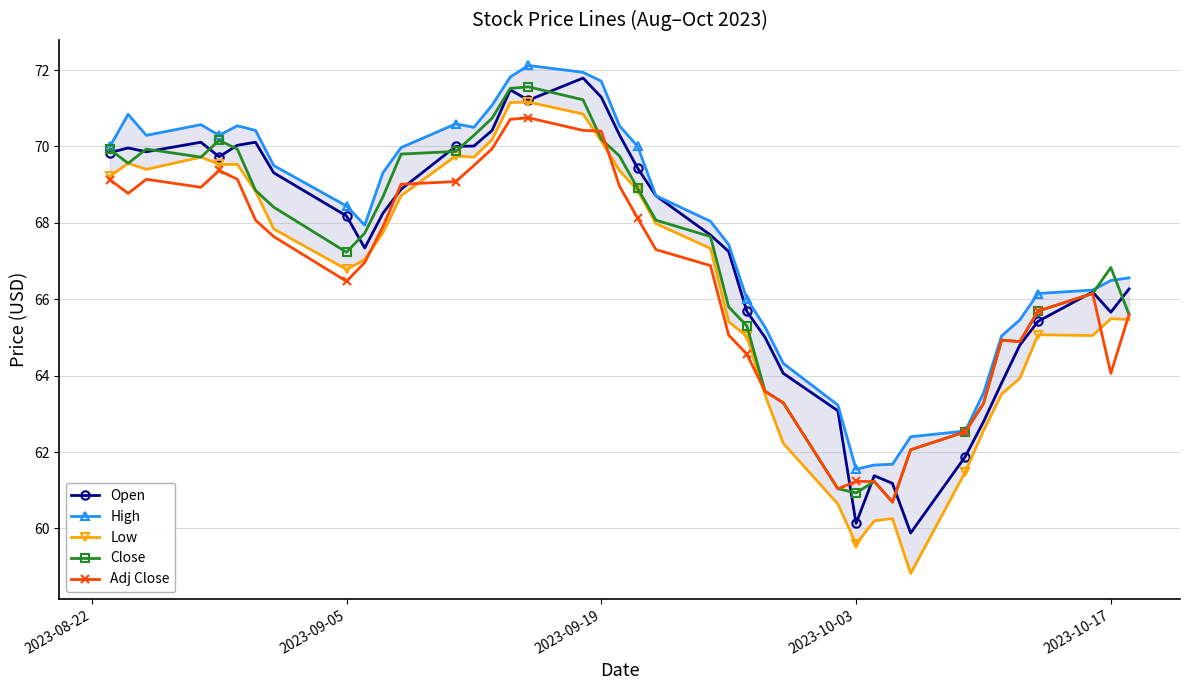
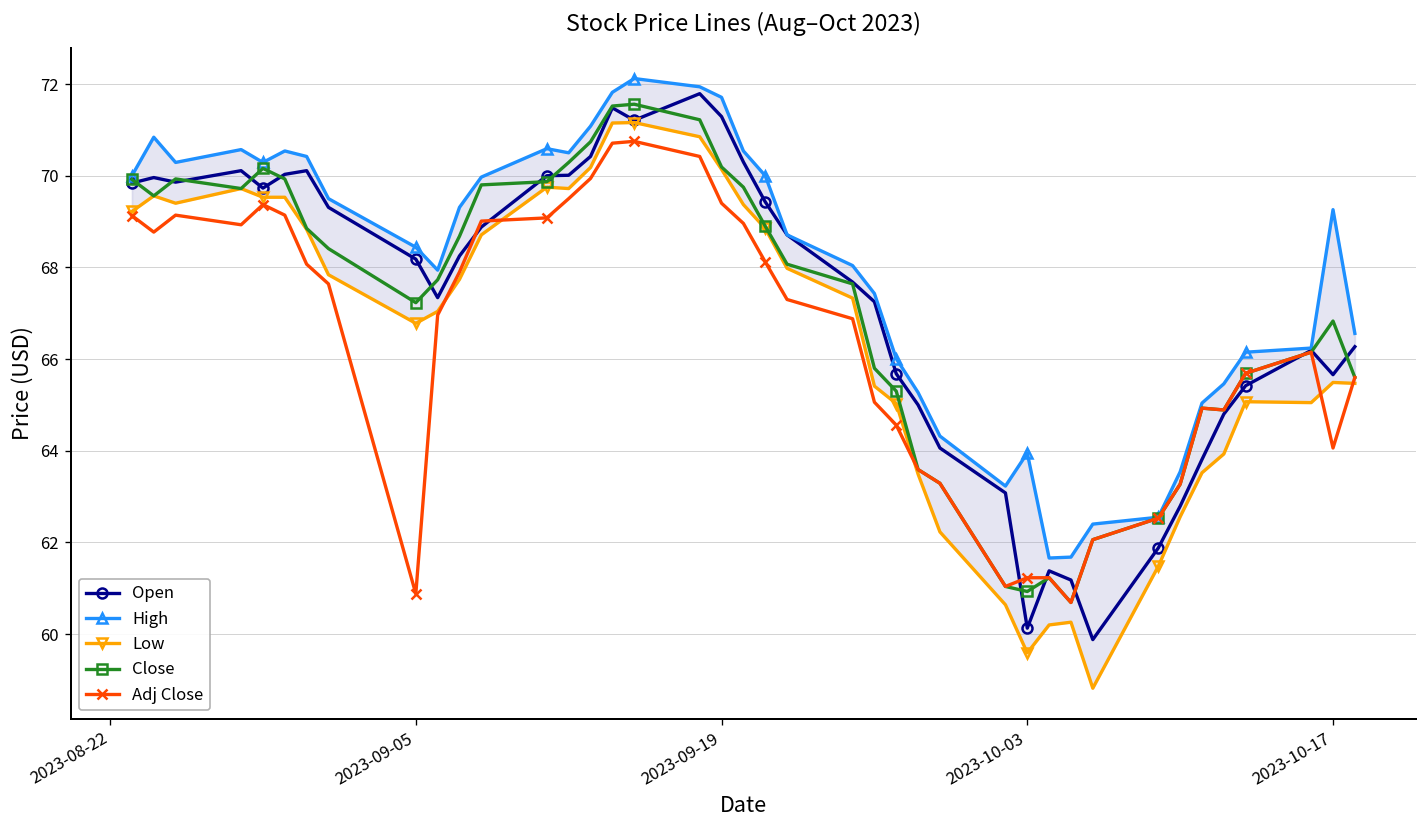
  {
    "Open": {
      "2023-09-05": 68.2,
      "2023-09-19": 71.3,
      "2023-10-03": 60.1,
      "2023-10-17": 65.7
    },
    "High": {
      "2023-09-05": 68.4,
      "2023-09-19": 71.7,
-     "2023-10-03": 61.6,
-     "2023-10-17": 66.5
+     "2023-10-03": 64.0,
+     "2023-10-17": 69.3
    },
    "Low": {
      "2023-09-05": 66.8,
      "2023-10-03": 59.6,
      "2023-10-17": 65.5
    },
    "Close": {
      "2023-09-05": 67.2,
      "2023-10-03": 60.9,
      "2023-10-17": 66.8
    },
    "Adj Close": {
-     "2023-09-05": 66.5,
-     "2023-09-19": 70.4,
+     "2023-09-05": 60.9,
+     "2023-09-19": 69.4,
      "2023-10-03": 61.2,
      "2023-10-17": 64.1
    }
  }
